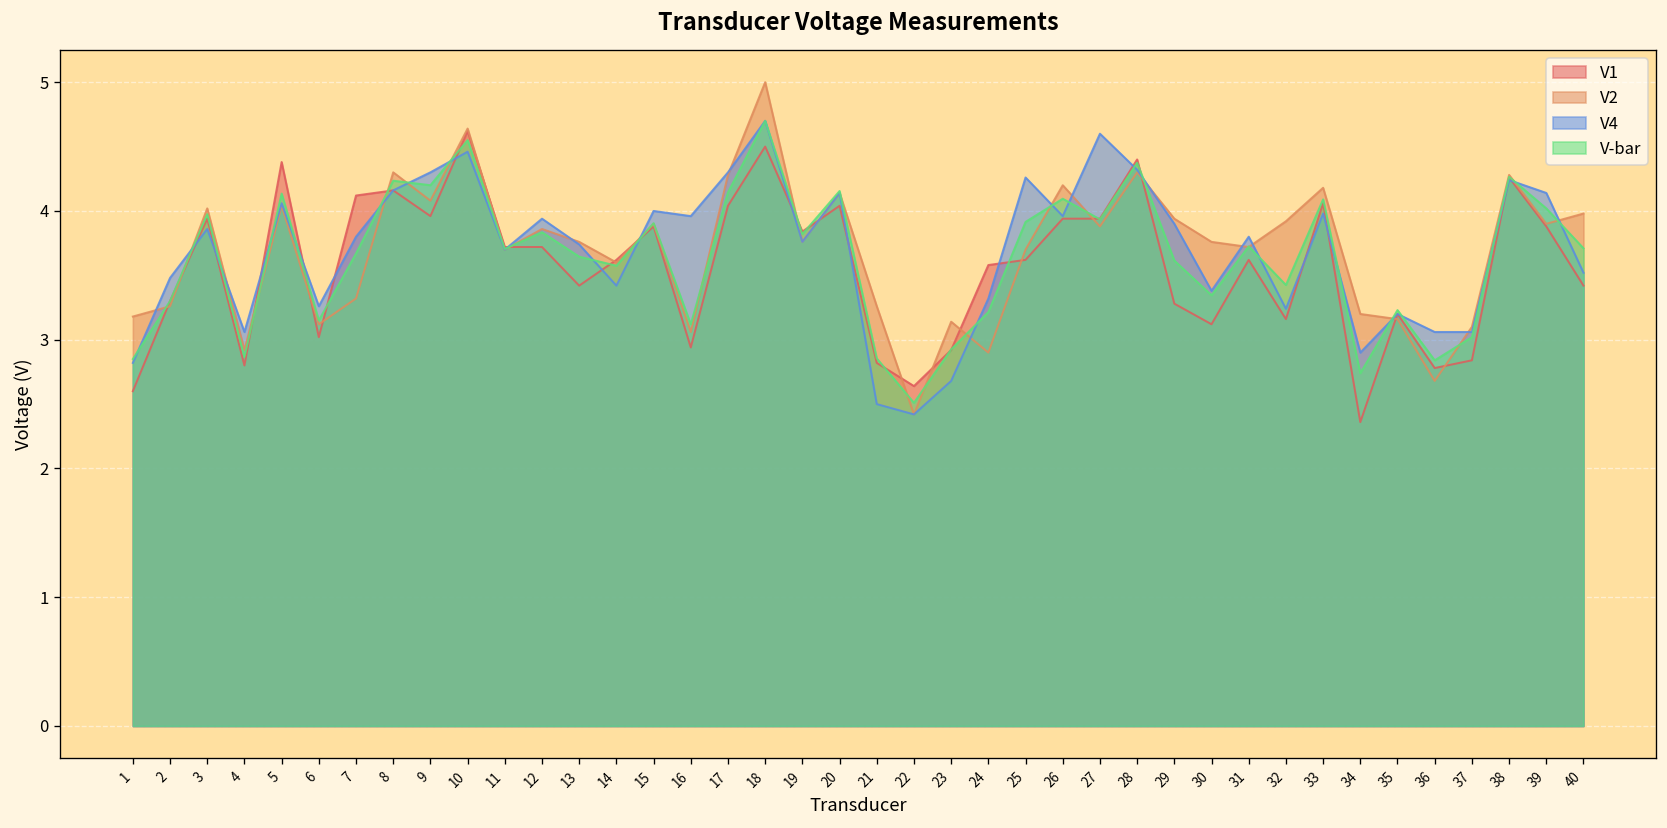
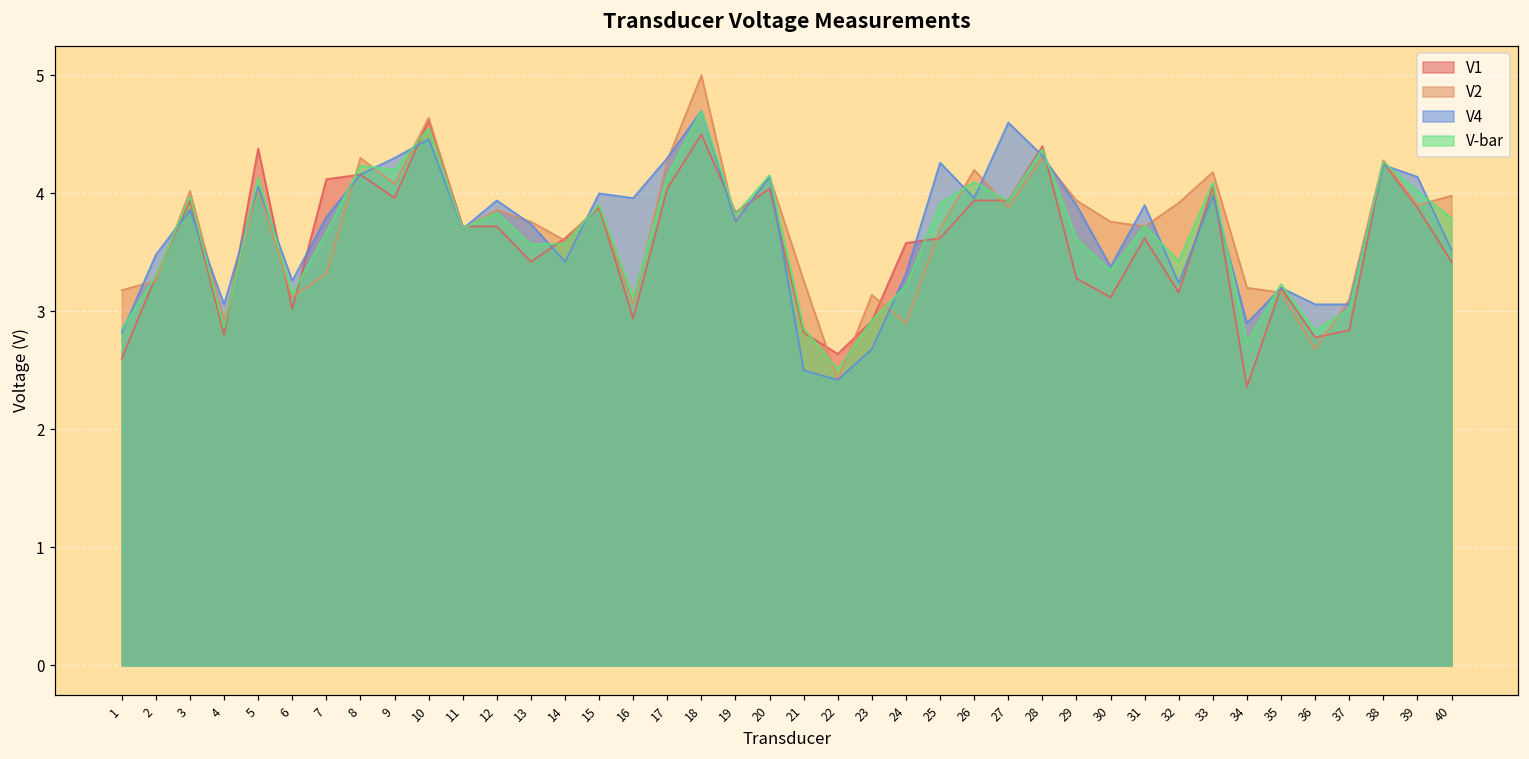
  {
    "V4": {
      "1": 2.8,
      "2": 3.5,
      "3": 3.86,
      "4": 3.06,
      "6": 3.26,
      "7": 3.8,
      "9": 4.3,
      "10": 4.46,
      "12": 3.94,
      "14": 3.4,
      "15": 4.0,
      "16": 3.96,
      "21": 2.5,
      "23": 2.7,
      "24": 3.3,
      "25": 4.26,
      "27": 4.6,
      "29": 3.9,
      "30": 3.4,
-     "31": 3.8,
+     "31": 3.9,
      "32": 3.24,
      "33": 4.0,
      "34": 2.9,
      "36": 3.06,
      "37": 3.06,
      "39": 4.14,
      "40": 3.5
    },
    "V-bar": {
      "1": 2.85,
      "3": 3.98,
      "4": 2.87,
      "5": 4.14,
      "6": 3.15,
      "7": 3.67,
      "8": 4.24,
      "9": 4.20,
      "10": 4.55,
      "12": 3.84,
-     "13": 3.65,
+     "13": 3.57,
      "14": 3.58,
      "16": 3.12,
      "17": 4.15,
      "21": 2.86,
      "22": 2.51,
      "24": 3.22,
      "25": 3.92,
      "26": 4.10,
      "28": 4.38,
      "29": 3.62,
      "30": 3.35,
      "32": 3.43,
      "33": 4.09,
      "34": 2.74,
      "35": 3.23,
      "36": 2.84,
      "37": 3.02,
      "39": 4.02,
-     "40": 3.71
+     "40": 3.79
    }
  }
